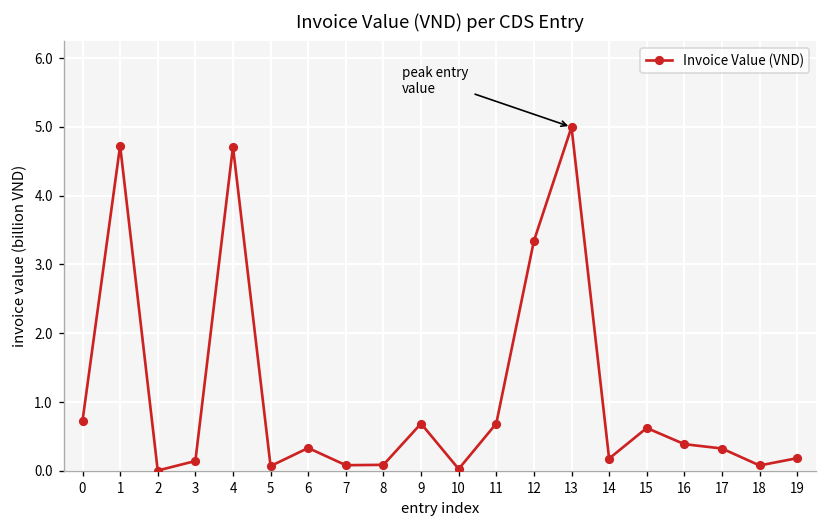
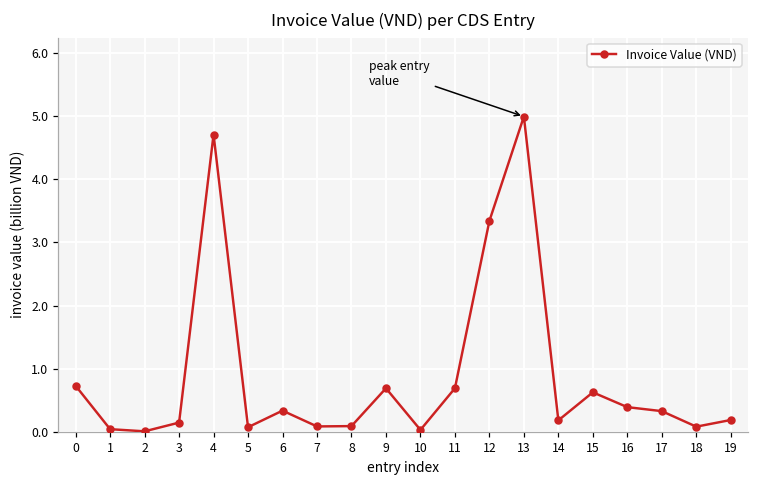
  {
    "0": 0.7,
-   "1": 4.7,
+   "1": 0.0,
    "2": 0.0,
    "3": 0.1,
    "4": 4.7,
    "5": 0.1,
    "6": 0.3,
    "7": 0.1,
    "8": 0.1,
    "9": 0.7,
    "10": 0.0,
    "11": 0.7,
    "12": 3.3,
    "13": 5.0,
    "14": 0.2,
    "15": 0.6,
    "16": 0.4,
    "17": 0.3,
    "18": 0.1,
    "19": 0.2
  }
